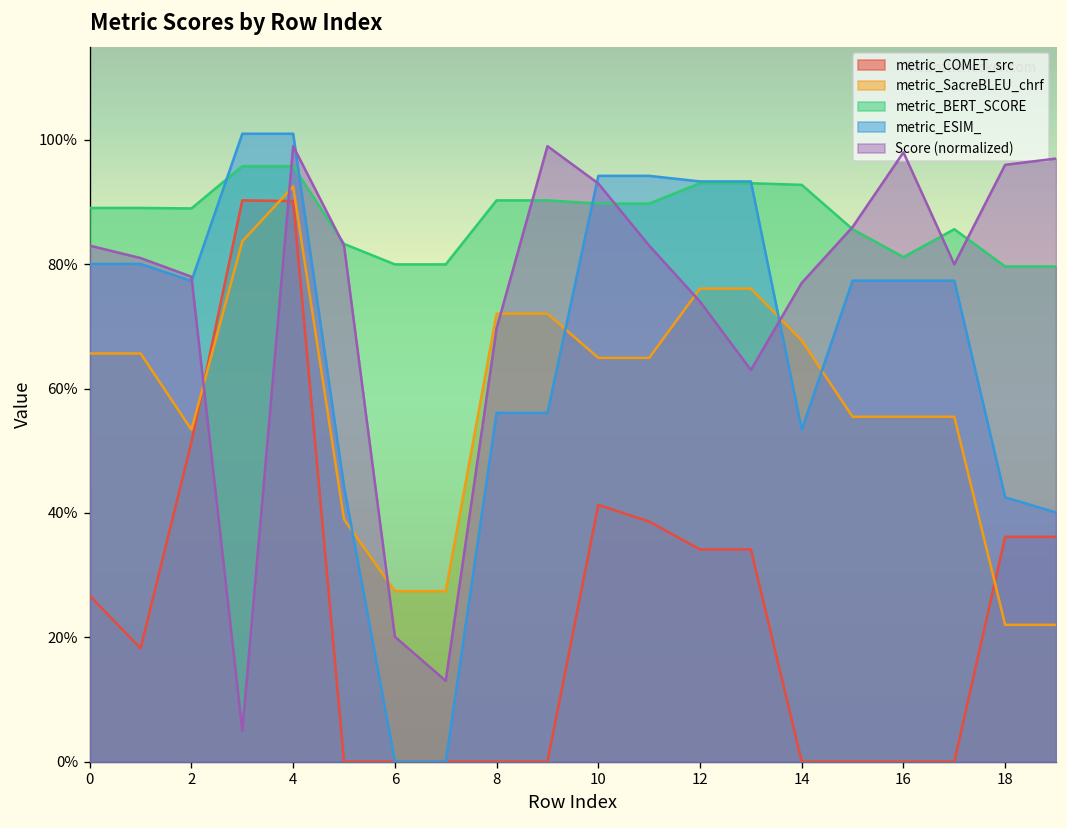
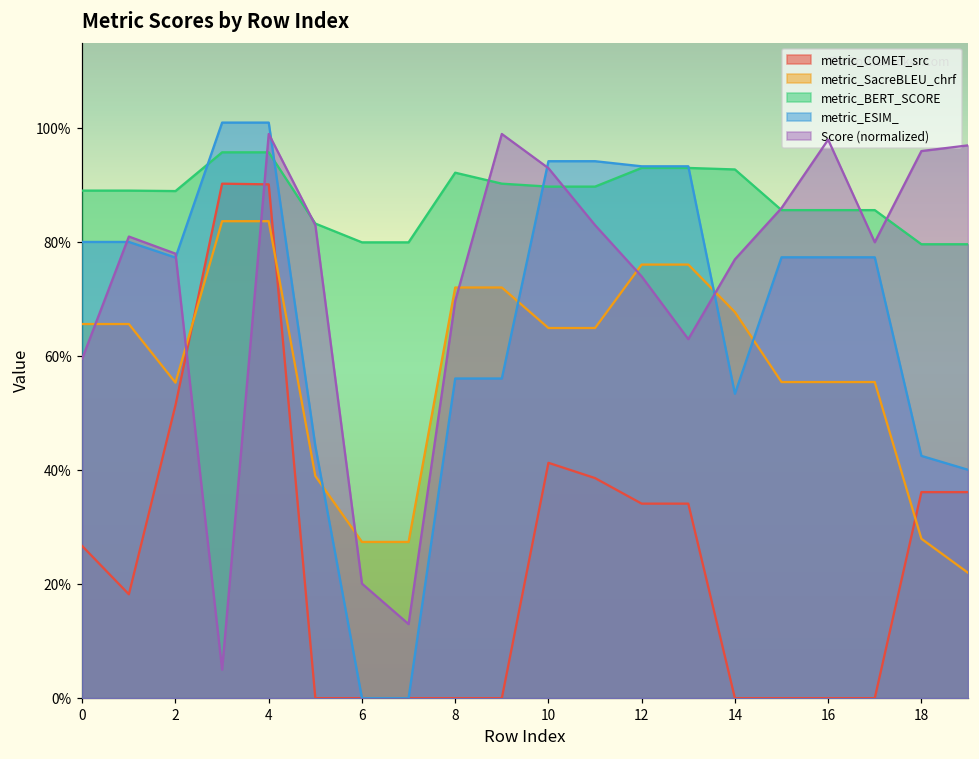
  {
    "metric_COMET_src": {
      "0": "27%",
      "2": "51%",
      "4": "90%",
      "8": "0%",
      "10": "41%",
      "12": "34%",
      "14": "0%",
      "16": "0%",
      "18": "36%"
    },
    "metric_SacreBLEU_chrf": {
      "0": "66%",
-     "2": "53%",
-     "4": "93%",
+     "2": "55%",
+     "4": "84%",
      "6": "27%",
      "8": "72%",
      "10": "65%",
      "12": "76%",
      "14": "68%",
      "16": "55%",
-     "18": "22%"
+     "18": "28%"
    },
    "metric_BERT_SCORE": {
      "0": "89%",
      "2": "89%",
      "4": "96%",
      "6": "80%",
-     "8": "90%",
+     "8": "92%",
      "10": "90%",
      "14": "93%",
-     "16": "81%",
+     "16": "86%",
      "18": "80%"
    },
    "metric_ESIM_": {
      "0": "80%",
      "2": "77%",
      "4": "101%",
      "8": "56%",
      "10": "94%",
      "14": "53%",
      "16": "77%",
      "18": "43%"
    },
    "Score (normalized)": {
-     "0": "83%",
+     "0": "60%",
      "2": "78%",
      "4": "99%",
      "6": "20%",
      "8": "70%",
      "10": "93%",
      "12": "74%",
      "14": "77%",
      "18": "96%"
    }
  }
